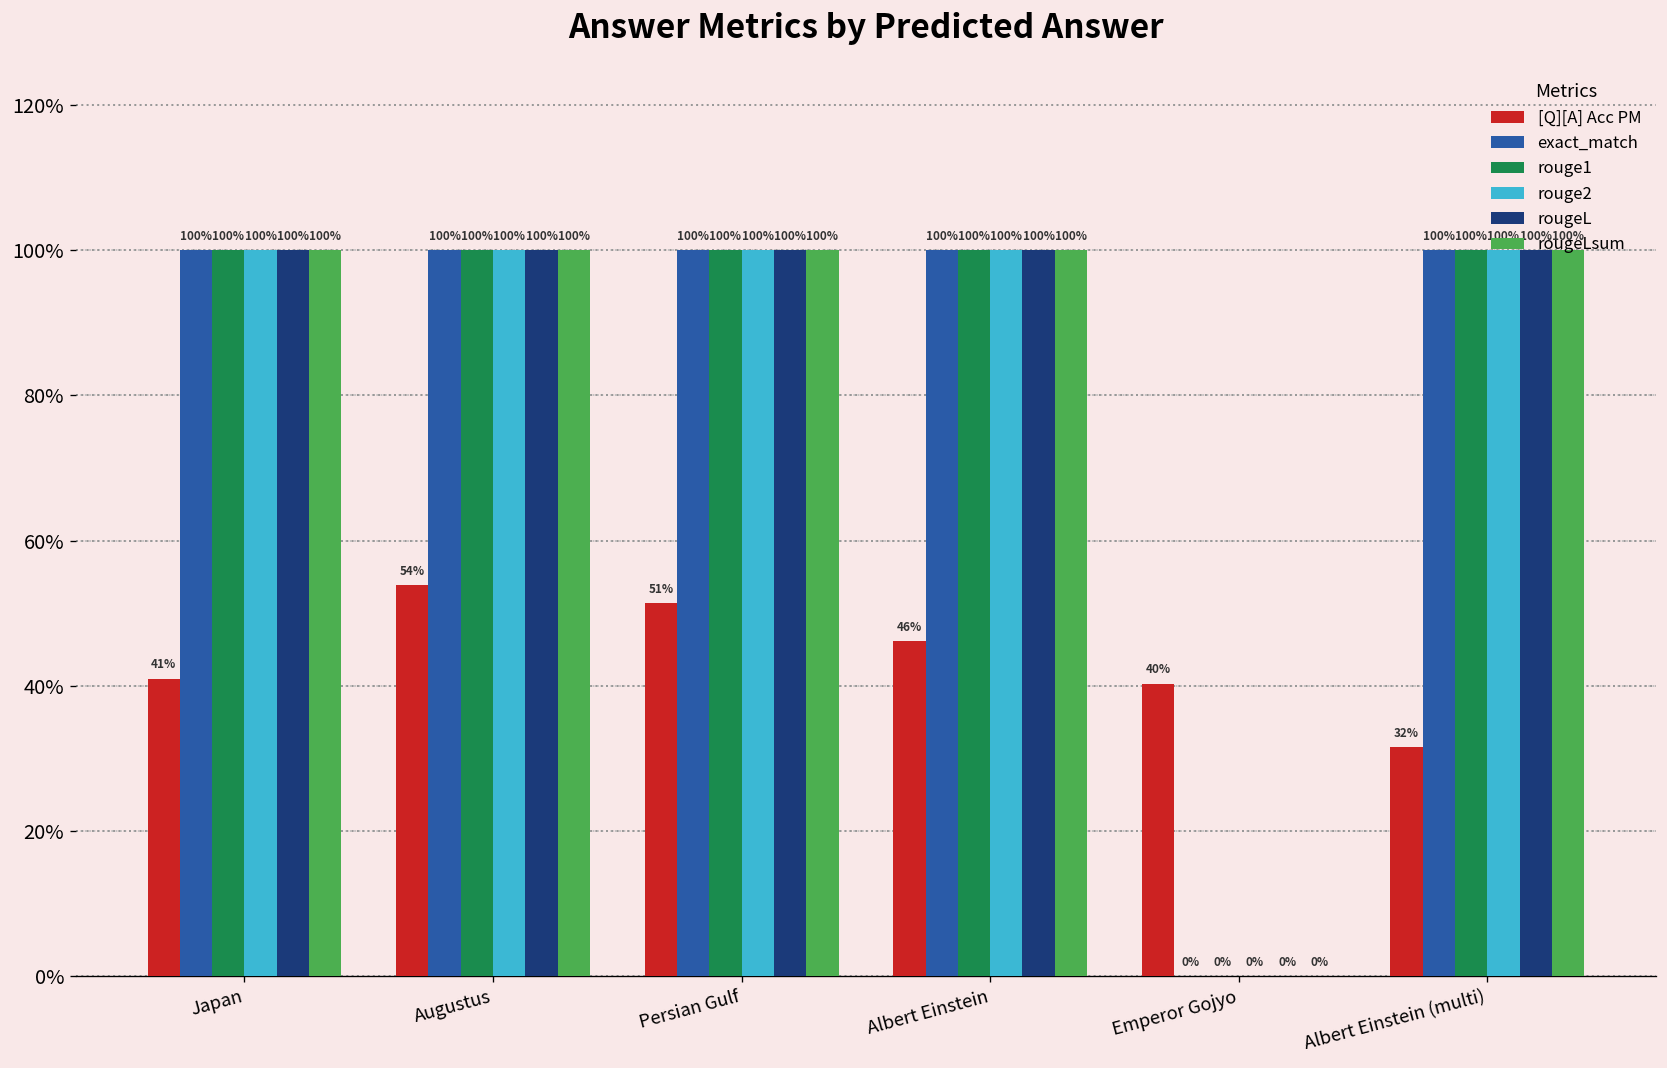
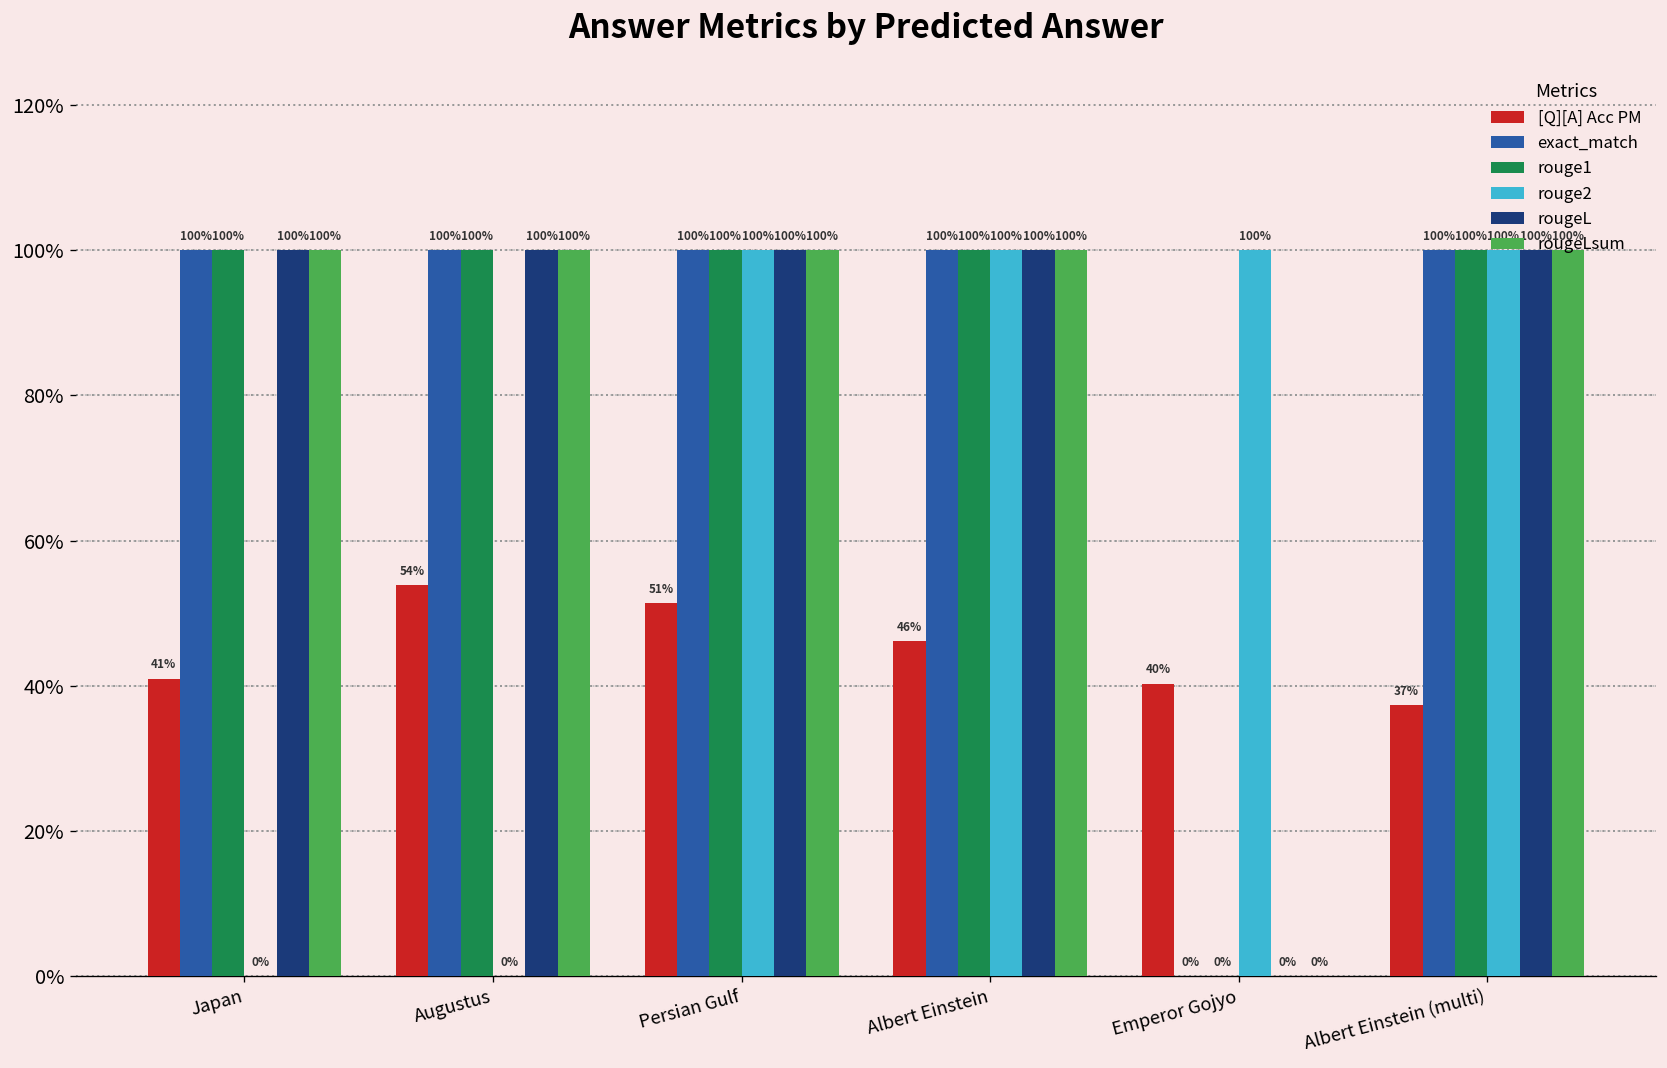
  {
    "[Q][A] Acc PM": {
      "Japan": "41%",
      "Augustus": "54%",
      "Persian Gulf": "51%",
      "Albert Einstein": "46%",
      "Emperor Gojyo": "40%",
-     "Albert Einstein (multi)": "32%"
+     "Albert Einstein (multi)": "37%"
    },
    "rouge1": {
      "Japan": "100%",
      "Augustus": "100%",
      "Persian Gulf": "100%",
      "Albert Einstein": "100%",
      "Emperor Gojyo": "0%",
      "Albert Einstein (multi)": "100%"
    },
    "rouge2": {
-     "Japan": "100%",
-     "Augustus": "100%",
+     "Japan": "0%",
+     "Augustus": "0%",
      "Persian Gulf": "100%",
      "Albert Einstein": "100%",
-     "Emperor Gojyo": "0%",
+     "Emperor Gojyo": "100%",
      "Albert Einstein (multi)": "100%"
    },
    "rougeLsum": {
      "Japan": "100%",
      "Augustus": "100%",
      "Persian Gulf": "100%",
      "Albert Einstein": "100%",
      "Emperor Gojyo": "0%",
      "Albert Einstein (multi)": "100%"
    }
  }
